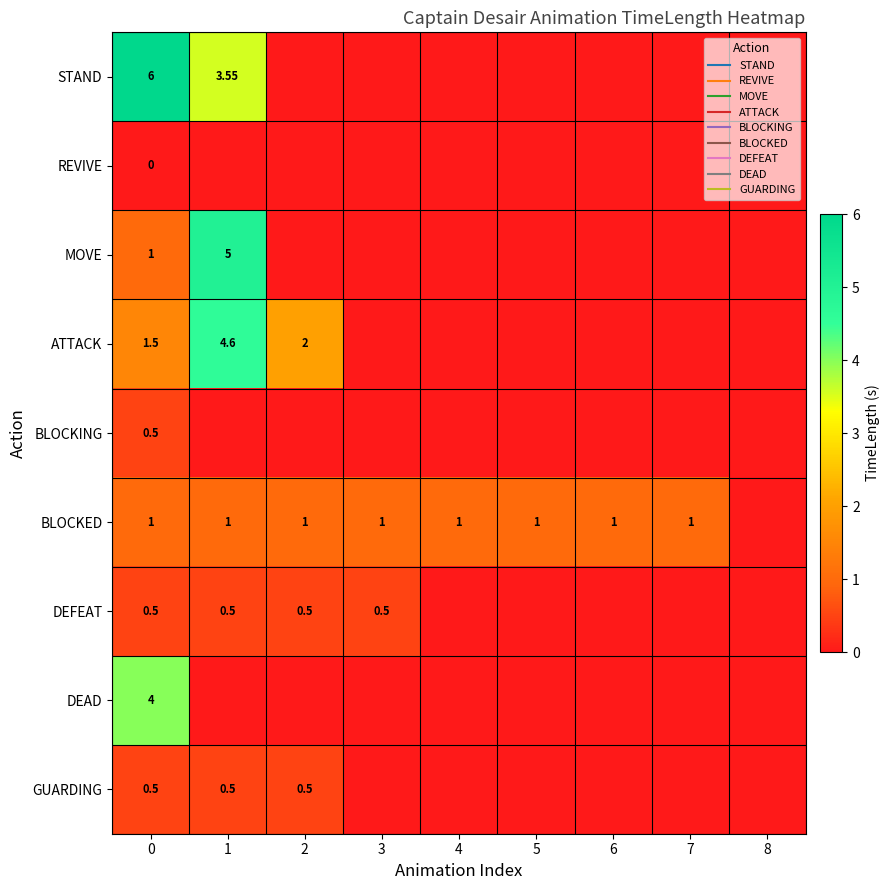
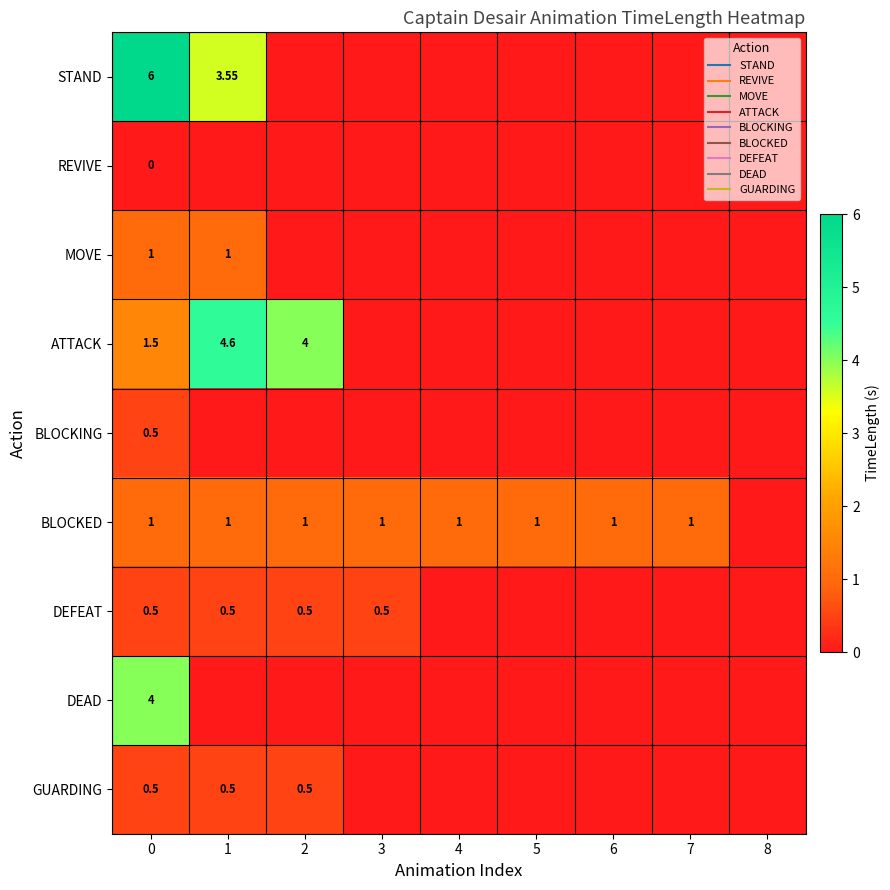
  {
    "STAND": {
      "0": 6,
      "1": 3.55
    },
    "REVIVE": {
      "0": 0
    },
    "MOVE": {
      "0": 1,
-     "1": 5
+     "1": 1
    },
    "ATTACK": {
      "0": 1.5,
      "1": 4.6,
-     "2": 2
+     "2": 4
    },
    "BLOCKING": {
      "0": 0.5
    },
    "BLOCKED": {
      "0": 1,
      "1": 1,
      "2": 1,
      "3": 1,
      "4": 1,
      "5": 1,
      "6": 1,
      "7": 1
    },
    "DEFEAT": {
      "0": 0.5,
      "1": 0.5,
      "2": 0.5,
      "3": 0.5
    },
    "DEAD": {
      "0": 4
    },
    "GUARDING": {
      "0": 0.5,
      "1": 0.5,
      "2": 0.5
    }
  }
